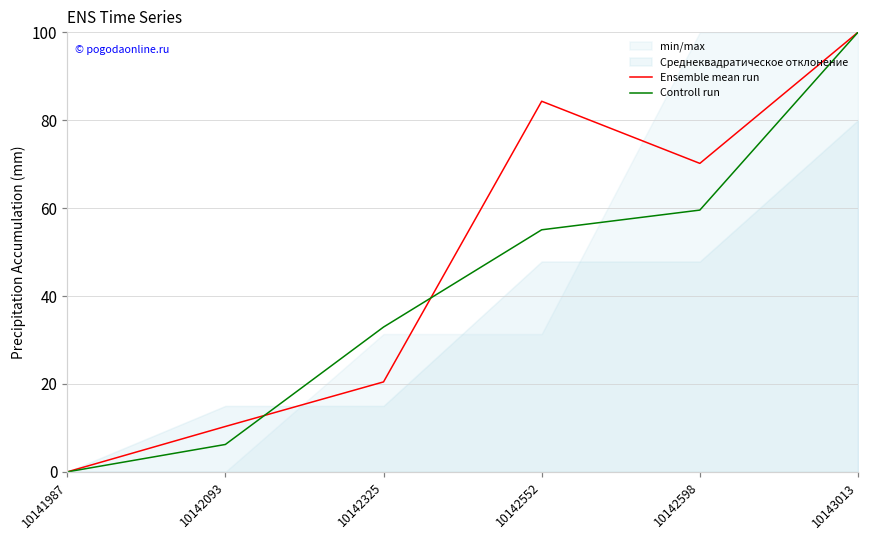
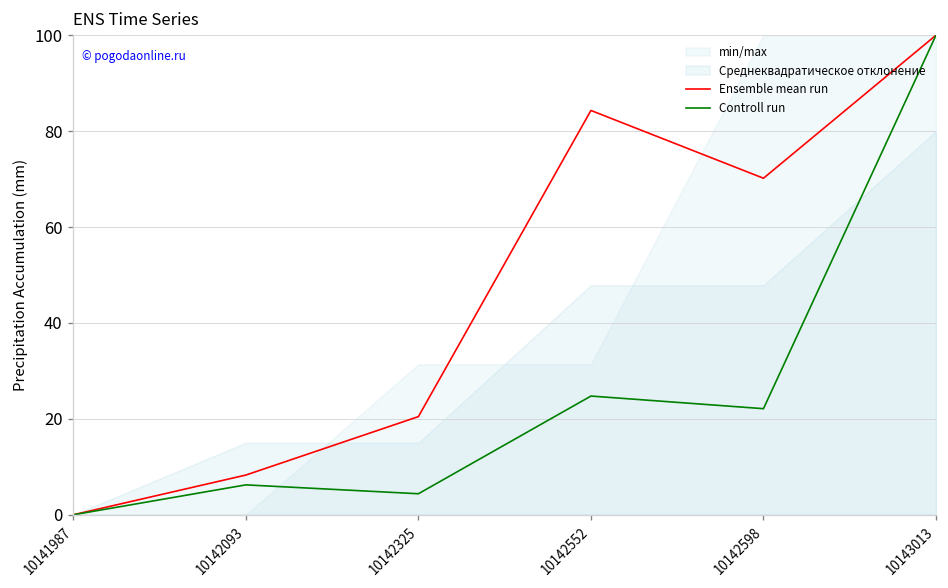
  {
    "Ensemble mean run": {
-     "10142093": 10,
+     "10142093": 8,
      "10142325": 20,
      "10142552": 84,
      "10142598": 70
    },
    "Controll run": {
      "10142093": 6,
-     "10142325": 33,
-     "10142552": 55,
-     "10142598": 60
+     "10142325": 4,
+     "10142552": 25,
+     "10142598": 22
    }
  }
